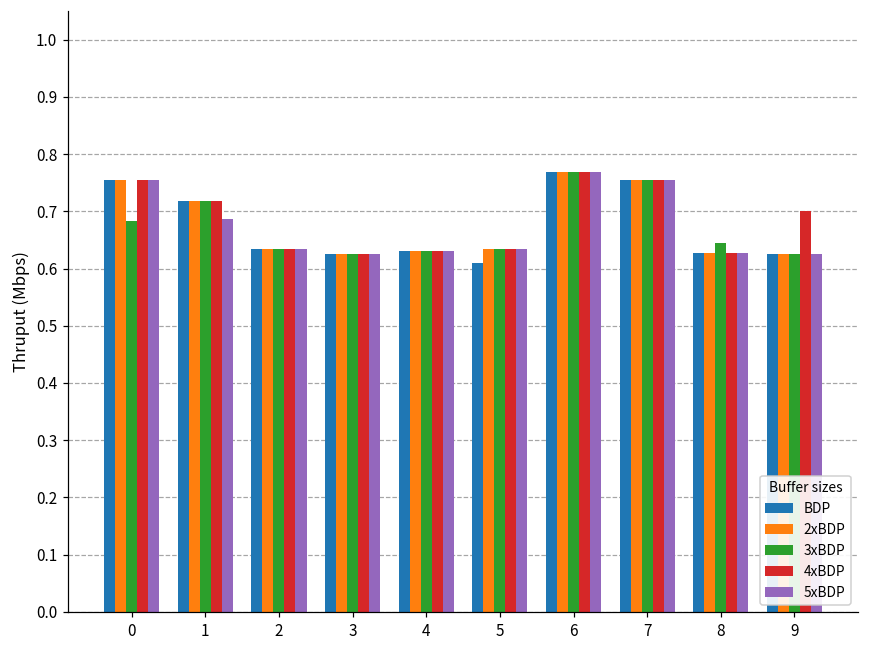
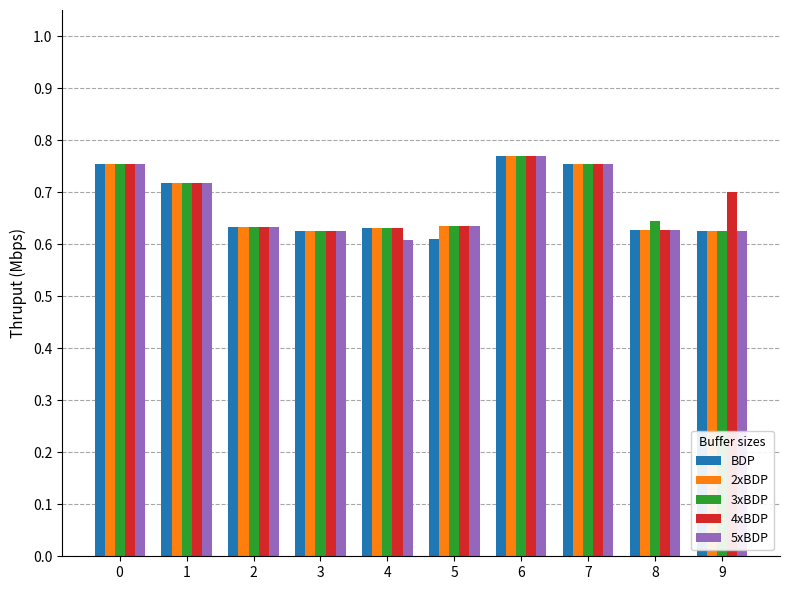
  {
    "BDP": {
      "0": 0.75,
      "1": 0.72,
      "2": 0.63,
      "3": 0.63,
      "4": 0.63,
      "5": 0.61,
      "6": 0.77,
      "7": 0.75,
      "8": 0.63,
      "9": 0.62
    },
    "2xBDP": {
      "0": 0.75,
      "1": 0.72,
      "2": 0.63,
      "3": 0.63,
      "4": 0.63,
      "5": 0.63,
      "6": 0.77,
      "7": 0.75,
      "8": 0.63,
      "9": 0.62
    },
    "3xBDP": {
-     "0": 0.68,
+     "0": 0.75,
      "1": 0.72,
      "2": 0.63,
      "3": 0.63,
      "4": 0.63,
      "5": 0.63,
      "6": 0.77,
      "7": 0.75,
      "8": 0.65,
      "9": 0.62
    },
    "4xBDP": {
      "0": 0.75,
      "1": 0.72,
      "2": 0.63,
      "3": 0.63,
      "4": 0.63,
      "5": 0.63,
      "6": 0.77,
      "7": 0.75,
      "8": 0.63,
      "9": 0.70
    },
    "5xBDP": {
      "0": 0.75,
-     "1": 0.69,
+     "1": 0.72,
      "2": 0.63,
      "3": 0.63,
-     "4": 0.63,
+     "4": 0.61,
      "5": 0.63,
      "6": 0.77,
      "7": 0.75,
      "8": 0.63,
      "9": 0.62
    }
  }
